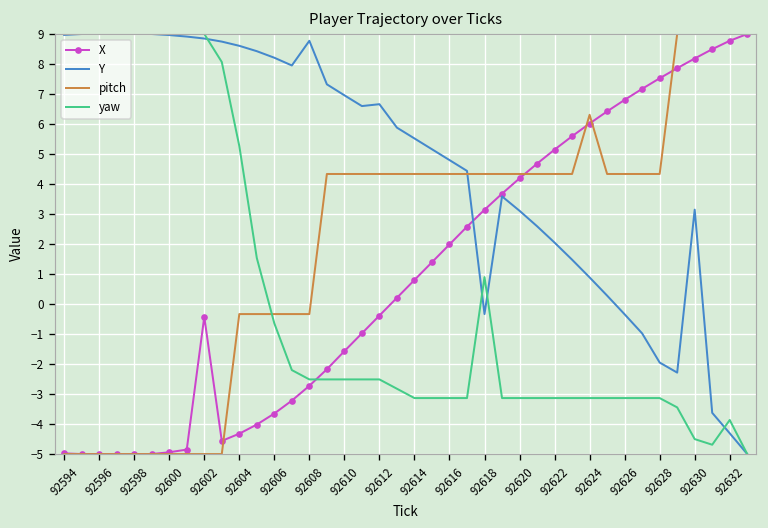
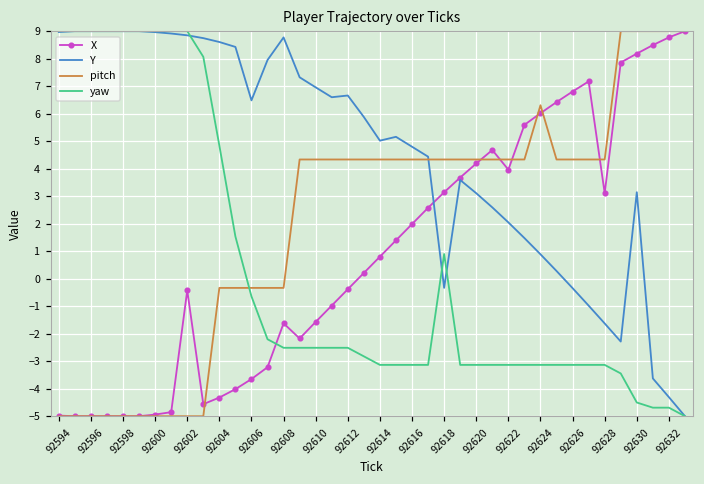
  {
    "X": {
      "92602": -0.4,
      "92604": -4.3,
      "92606": -3.6,
-     "92608": -2.7,
+     "92608": -1.6,
      "92610": -1.6,
      "92612": -0.4,
      "92614": 0.8,
      "92616": 2.0,
      "92618": 3.1,
      "92620": 4.2,
-     "92622": 5.1,
+     "92622": 4.0,
      "92624": 6.0,
      "92626": 6.8,
-     "92628": 7.5,
+     "92628": 3.1,
      "92630": 8.2,
      "92632": 8.8
    },
    "Y": {
      "92602": 8.8,
      "92604": 8.6,
-     "92606": 8.2,
+     "92606": 6.5,
      "92608": 8.8,
      "92610": 7.0,
      "92612": 6.7,
-     "92614": 5.5,
+     "92614": 5.0,
      "92616": 4.8,
      "92618": -0.3,
      "92620": 3.1,
      "92622": 2.0,
      "92624": 0.9,
      "92626": -0.3,
-     "92628": -1.9,
+     "92628": -1.6,
      "92630": 3.1,
      "92632": -4.3
    },
    "pitch": {
      "92602": -5.0,
      "92604": -0.3,
      "92606": -0.3,
      "92608": -0.3,
      "92610": 4.3,
      "92612": 4.3,
      "92614": 4.3,
      "92616": 4.3,
      "92618": 4.3,
      "92620": 4.3,
      "92622": 4.3,
      "92624": 6.3,
      "92626": 4.3,
      "92628": 4.3,
      "92630": 9.0,
      "92632": 9.0
    },
    "yaw": {
      "92602": 9.0,
-     "92604": 5.3,
+     "92604": 4.8,
      "92606": -0.6,
      "92608": -2.5,
      "92610": -2.5,
      "92612": -2.5,
      "92614": -3.1,
      "92616": -3.1,
      "92618": 0.9,
      "92620": -3.1,
      "92622": -3.1,
      "92624": -3.1,
      "92626": -3.1,
      "92628": -3.1,
      "92630": -4.5,
-     "92632": -3.9
+     "92632": -4.7
    }
  }
